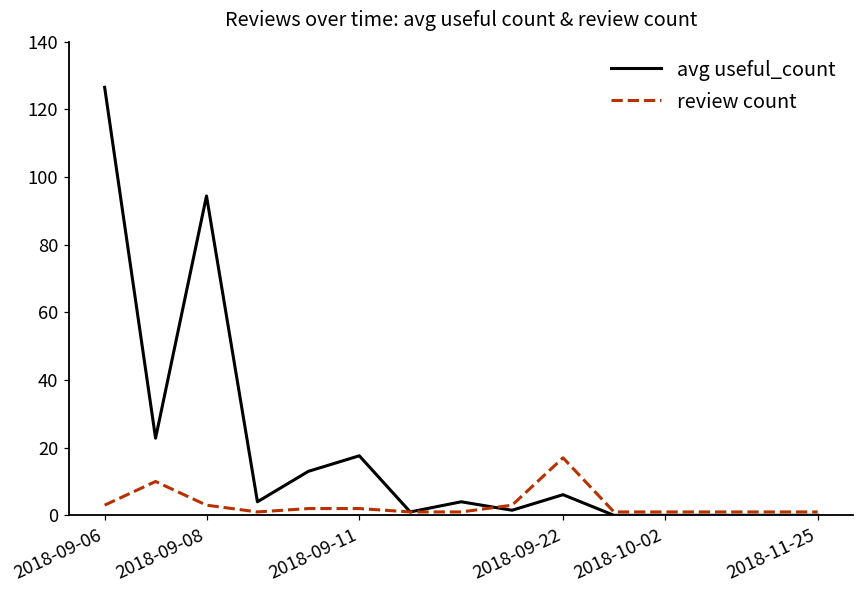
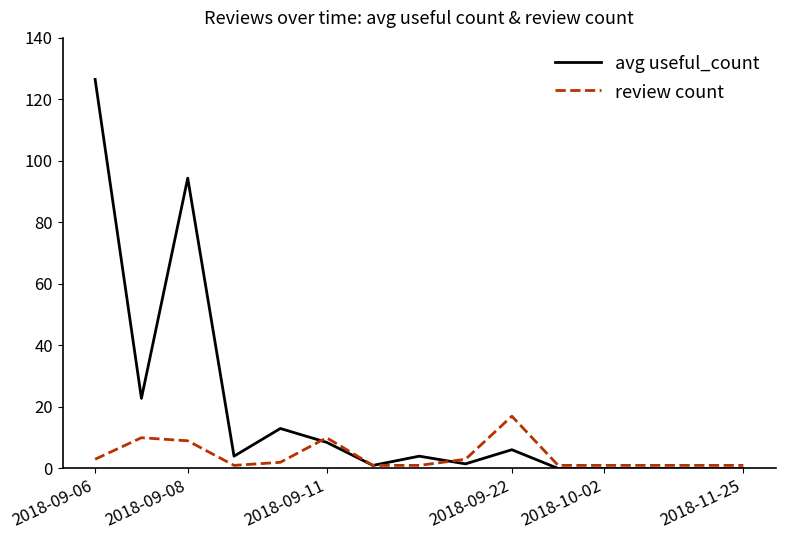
  {
    "avg useful_count": {
      "2018-09-06": 127,
      "2018-09-08": 94,
-     "2018-09-11": 18,
+     "2018-09-11": 9,
      "2018-09-22": 6,
      "2018-10-02": 0,
      "2018-11-25": 0
    },
    "review count": {
      "2018-09-06": 3,
-     "2018-09-08": 3,
-     "2018-09-11": 2,
+     "2018-09-08": 9,
+     "2018-09-11": 10,
      "2018-09-22": 17,
      "2018-10-02": 1,
      "2018-11-25": 1
    }
  }
